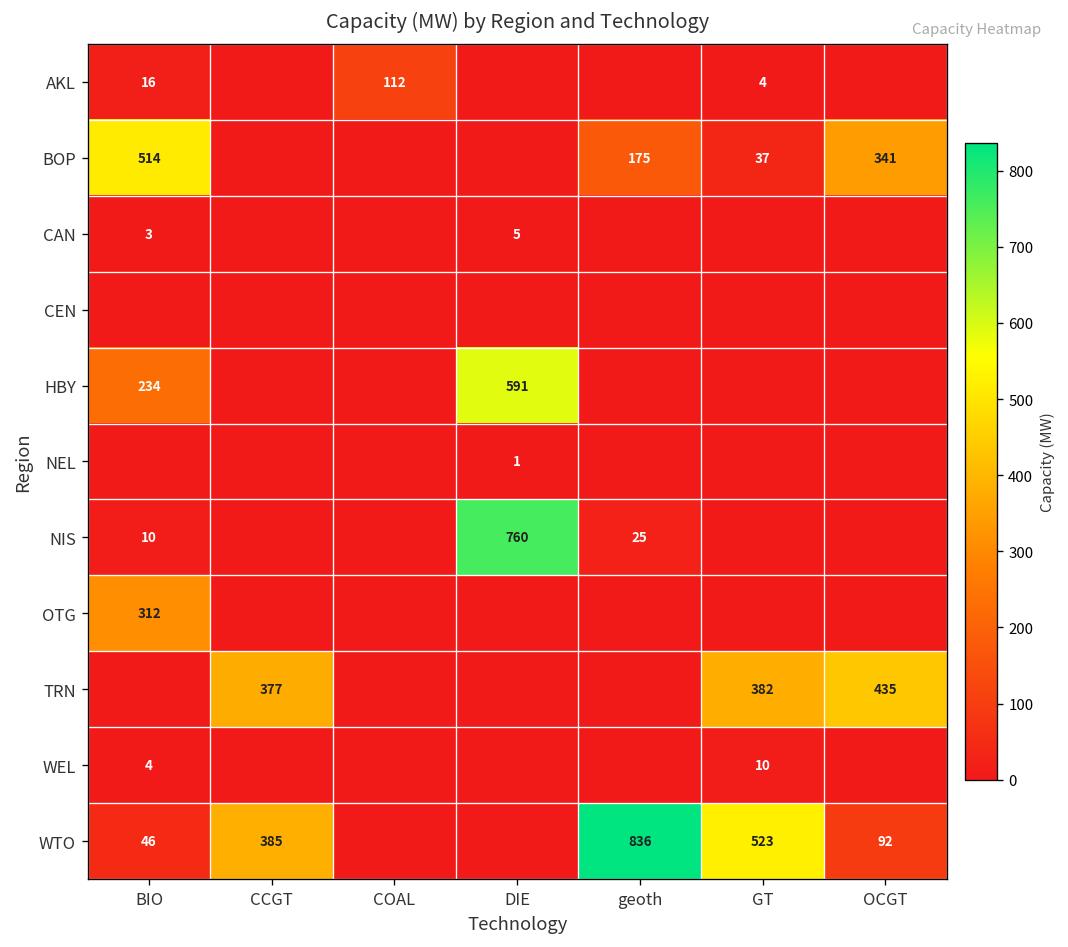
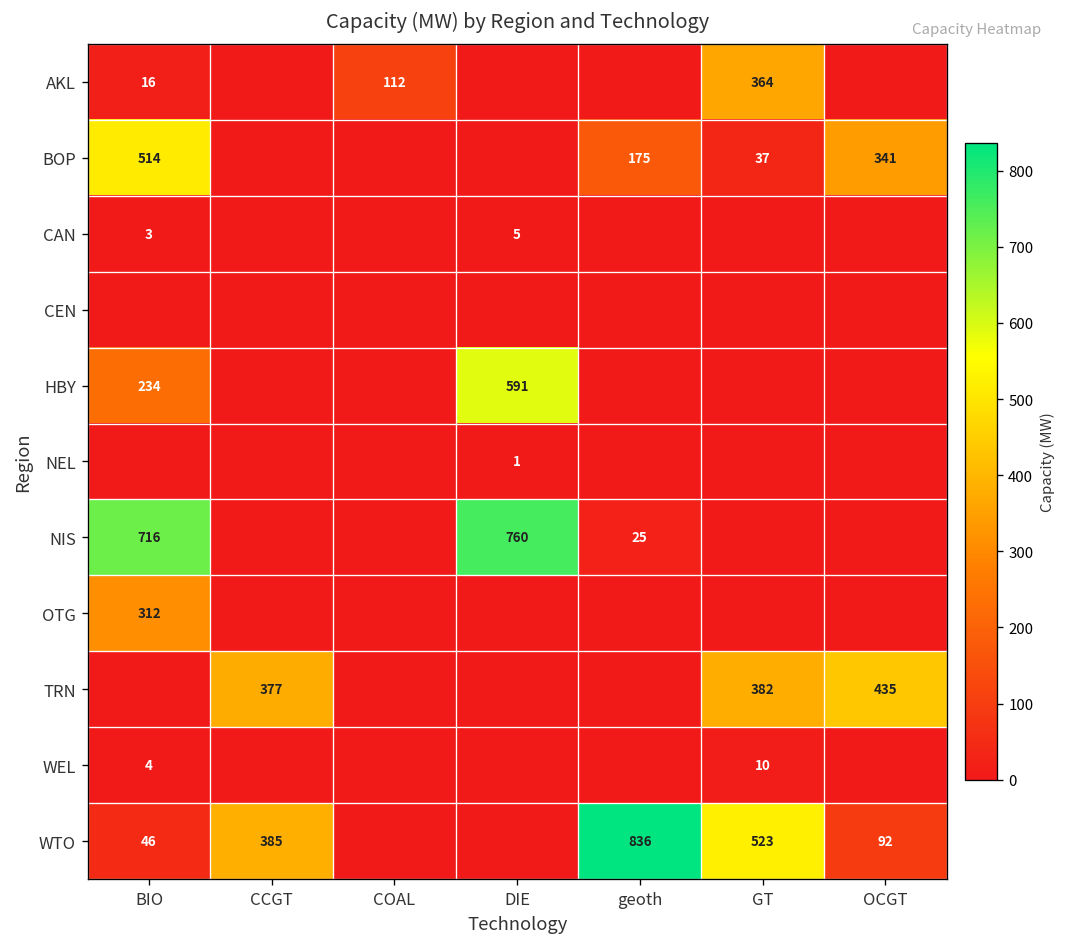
  {
    "AKL": {
      "BIO": 16,
      "COAL": 112,
-     "GT": 4
+     "GT": 364
    },
    "BOP": {
      "BIO": 514,
      "geoth": 175,
      "GT": 37,
      "OCGT": 341
    },
    "CAN": {
      "BIO": 3,
      "DIE": 5
    },
    "HBY": {
      "BIO": 234,
      "DIE": 591
    },
    "NEL": {
      "DIE": 1
    },
    "NIS": {
-     "BIO": 10,
+     "BIO": 716,
      "DIE": 760,
      "geoth": 25
    },
    "OTG": {
      "BIO": 312
    },
    "TRN": {
      "CCGT": 377,
      "GT": 382,
      "OCGT": 435
    },
    "WEL": {
      "BIO": 4,
      "GT": 10
    },
    "WTO": {
      "BIO": 46,
      "CCGT": 385,
      "geoth": 836,
      "GT": 523,
      "OCGT": 92
    }
  }
